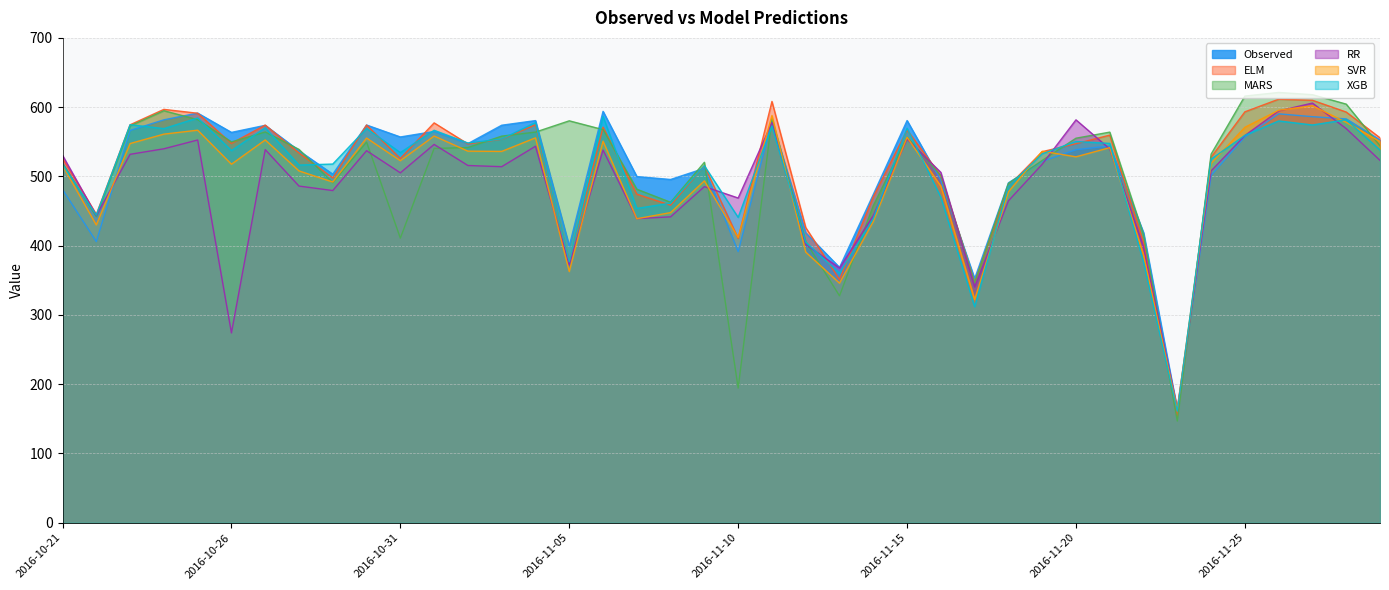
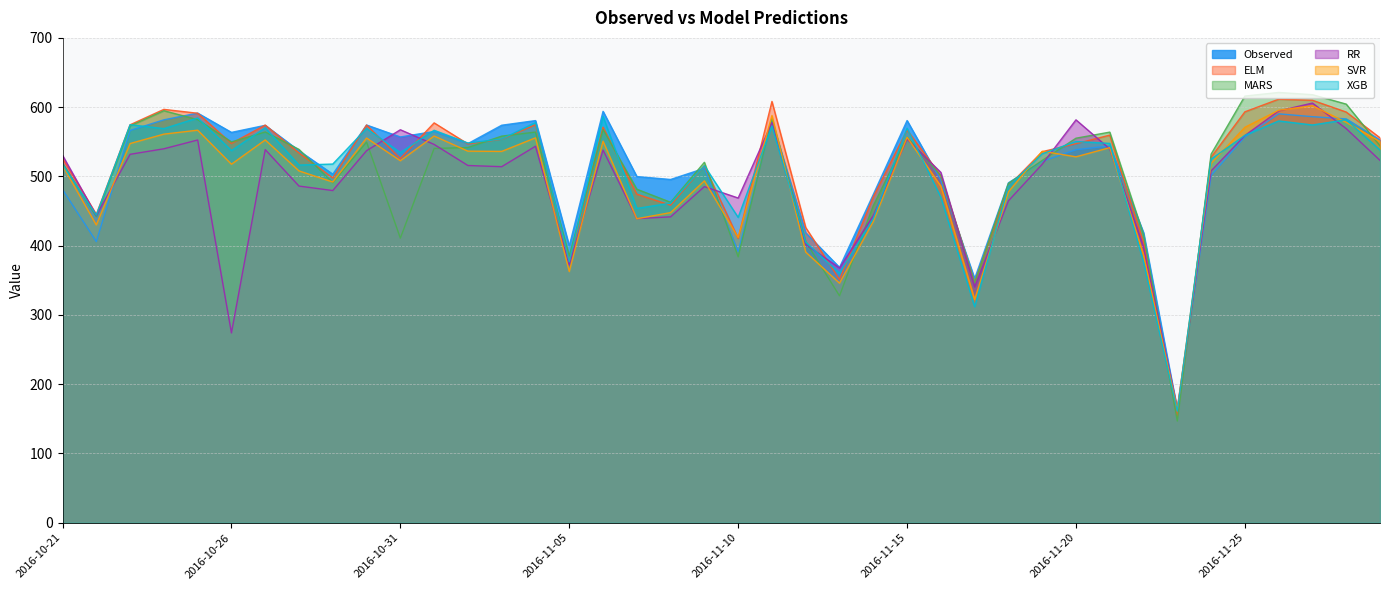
  {
    "MARS": {
      "2016-10-31": 410,
-     "2016-11-05": 580,
-     "2016-11-10": 190,
+     "2016-11-05": 390,
+     "2016-11-10": 380,
      "2016-11-20": 560
    },
    "RR": {
      "2016-10-21": 530,
      "2016-10-26": 270,
-     "2016-10-31": 510,
+     "2016-10-31": 570,
      "2016-11-05": 370,
      "2016-11-10": 470,
      "2016-11-20": 580
    }
  }
